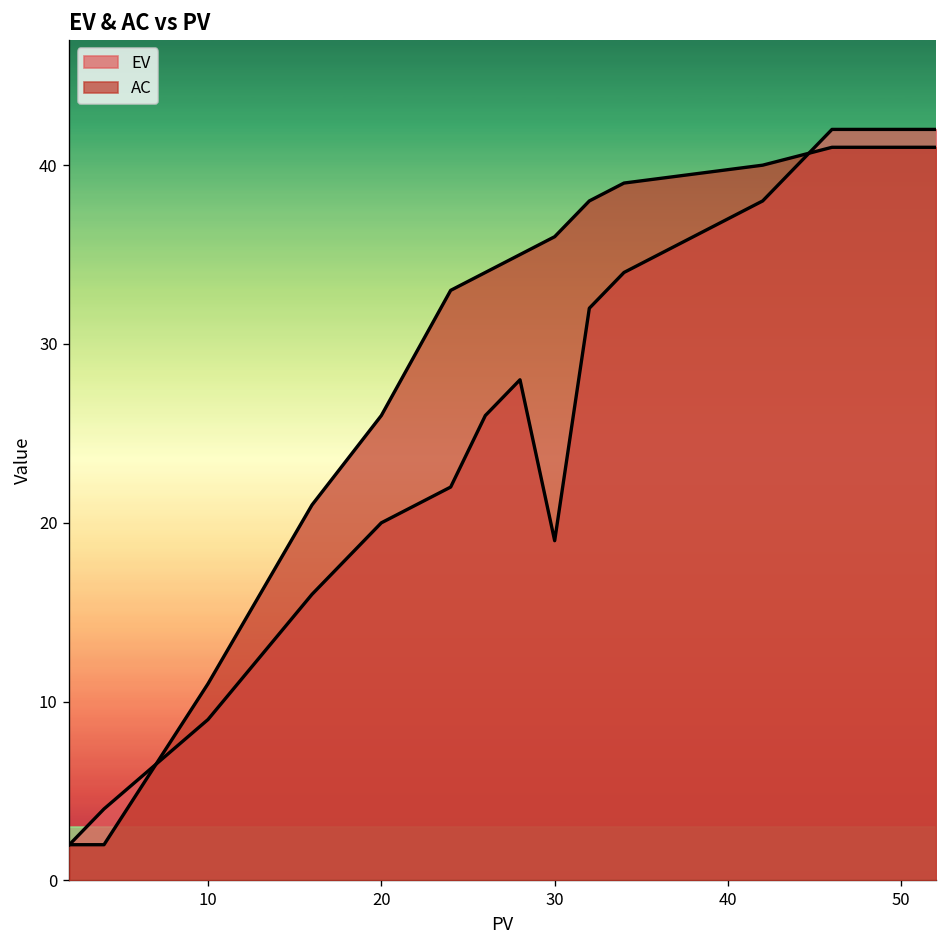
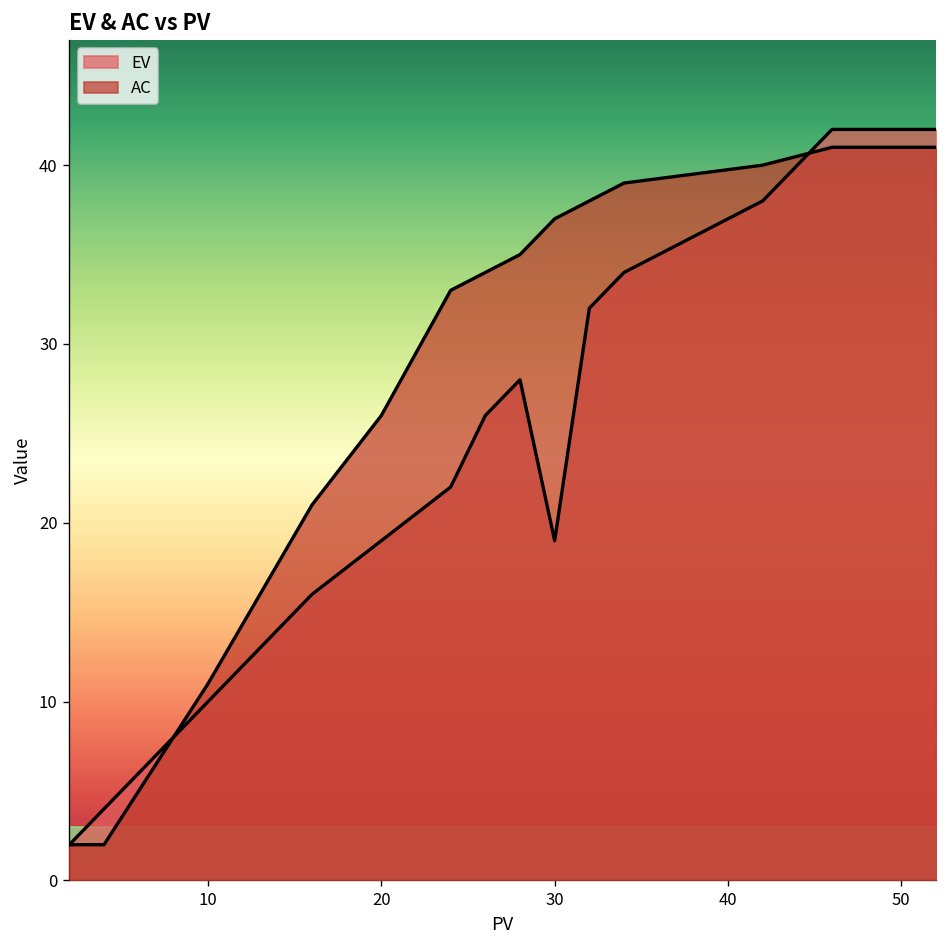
  {
    "EV": {
-     "10": 9,
-     "20": 20,
+     "10": 10,
+     "20": 19,
      "30": 19,
      "50": 42
    },
    "AC": {
      "10": 11,
      "20": 26,
-     "30": 36,
+     "30": 37,
      "50": 41
    }
  }
